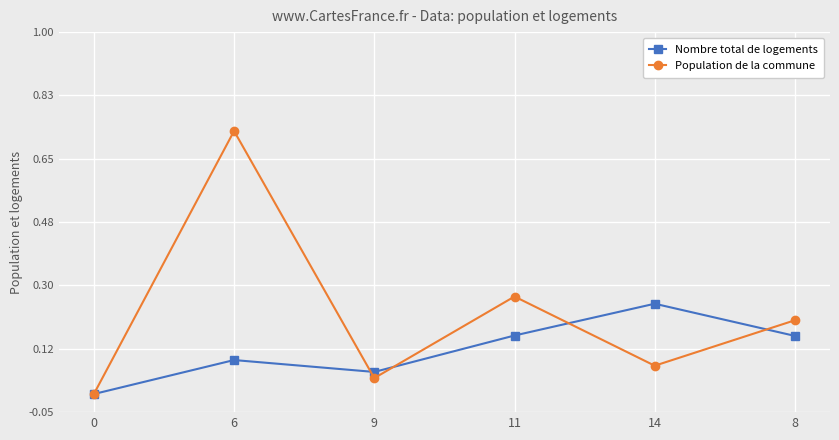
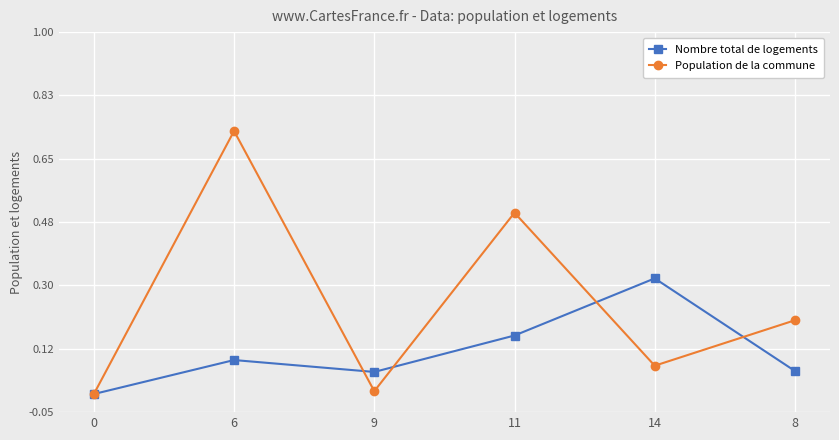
  {
    "Nombre total de logements": {
      "6": 0.09,
      "9": 0.06,
      "11": 0.16,
-     "14": 0.25,
-     "8": 0.16
+     "14": 0.32,
+     "8": 0.06
    },
    "Population de la commune": {
      "6": 0.73,
-     "9": 0.04,
-     "11": 0.27,
+     "9": 0.01,
+     "11": 0.50,
      "14": 0.08,
      "8": 0.20
    }
  }
